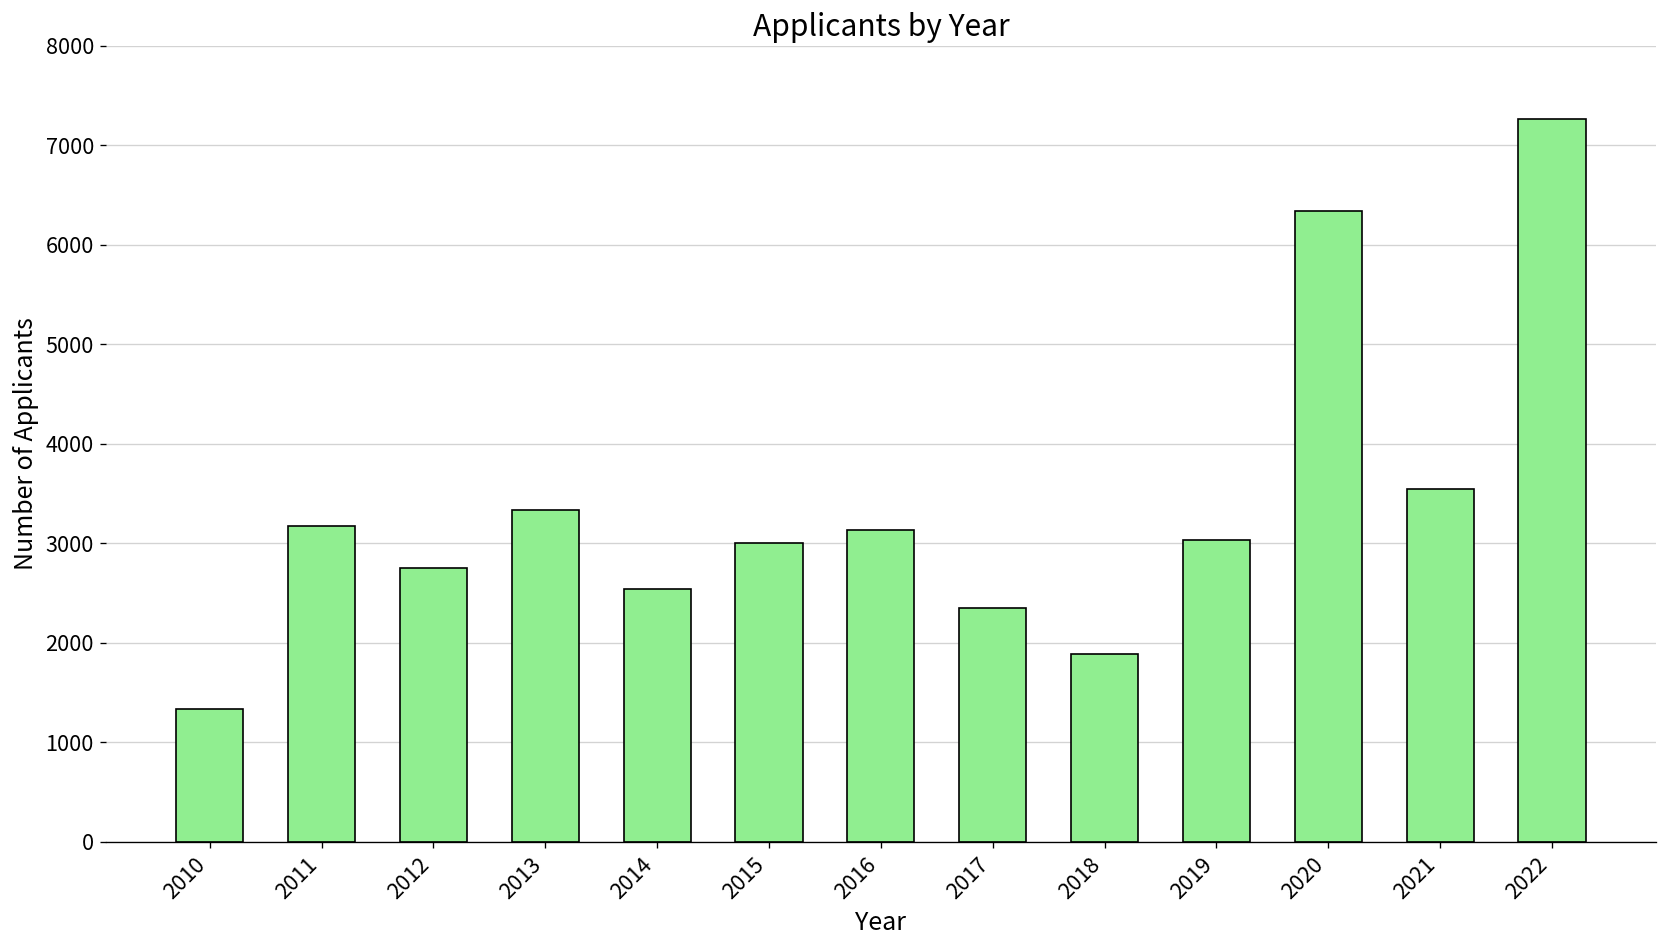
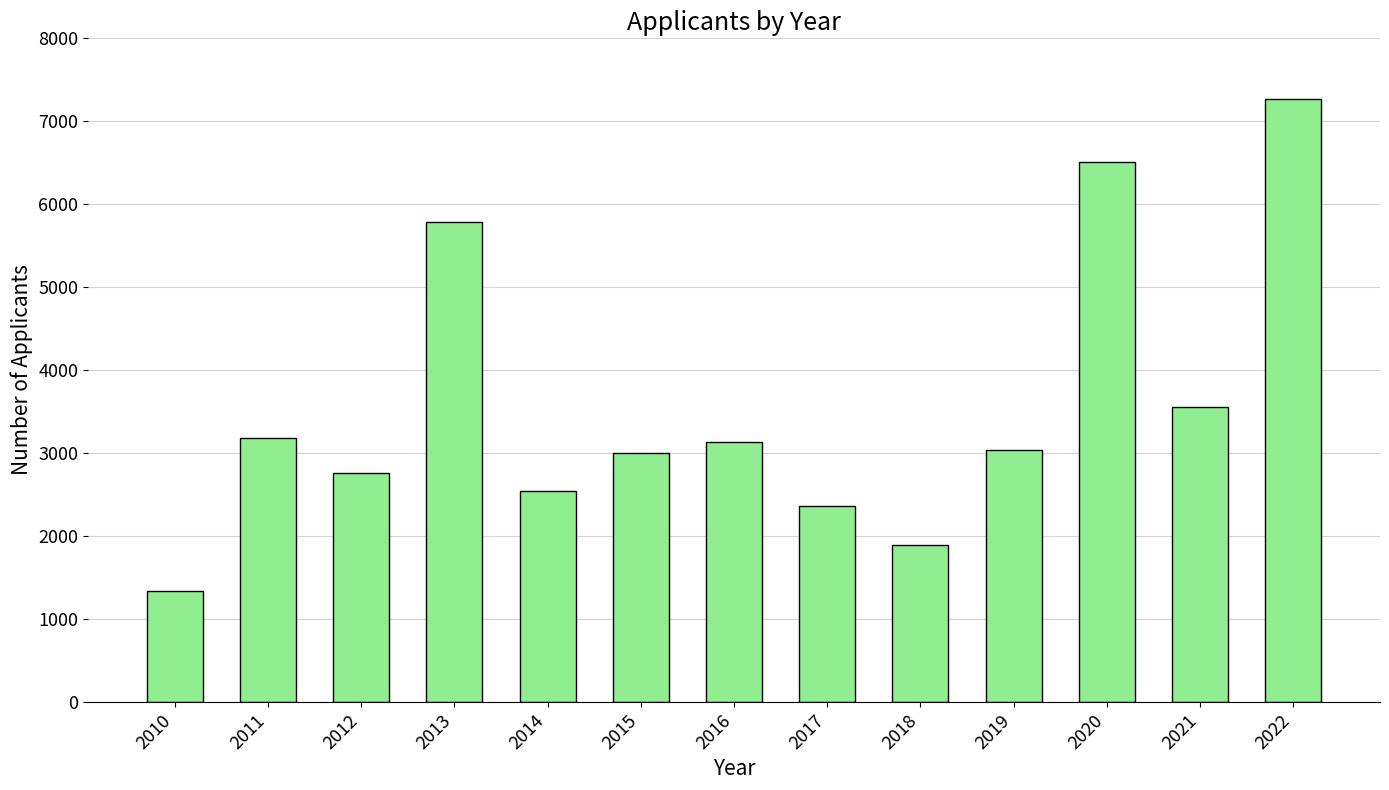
  {
    "2010": 1300,
    "2011": 3200,
    "2012": 2800,
-   "2013": 3300,
+   "2013": 5800,
    "2014": 2500,
    "2015": 3000,
    "2016": 3100,
    "2017": 2400,
    "2018": 1900,
    "2019": 3000,
-   "2020": 6300,
+   "2020": 6500,
    "2021": 3500,
    "2022": 7300
  }
